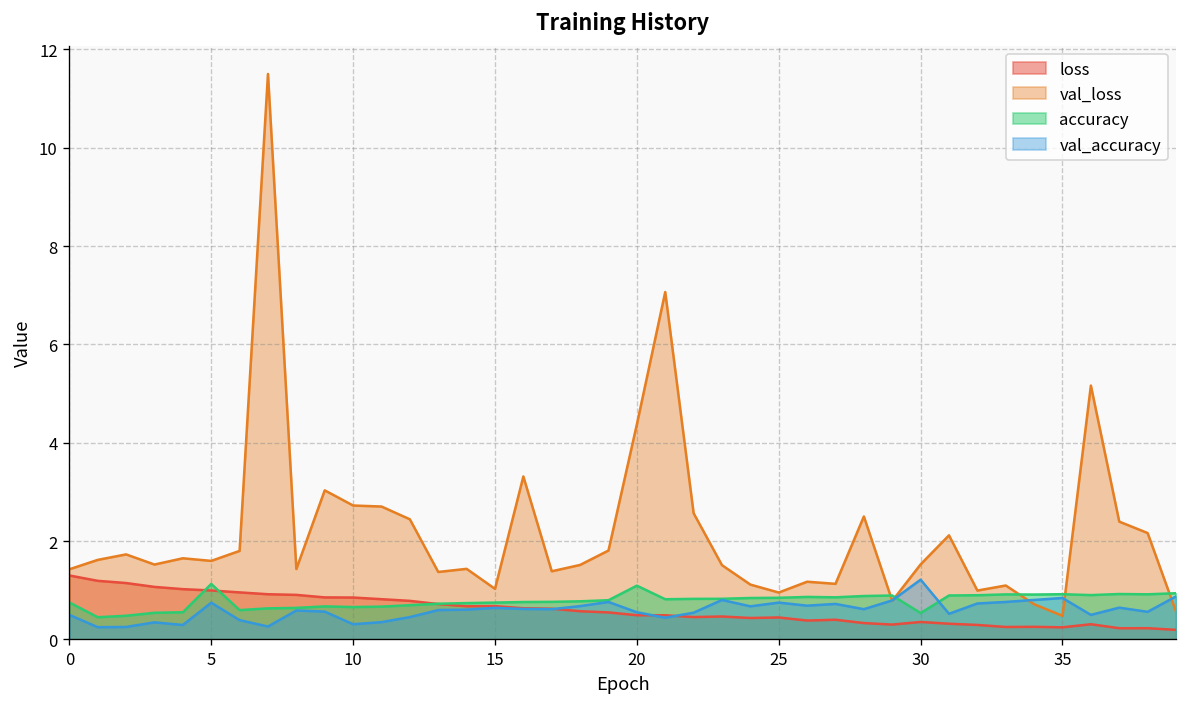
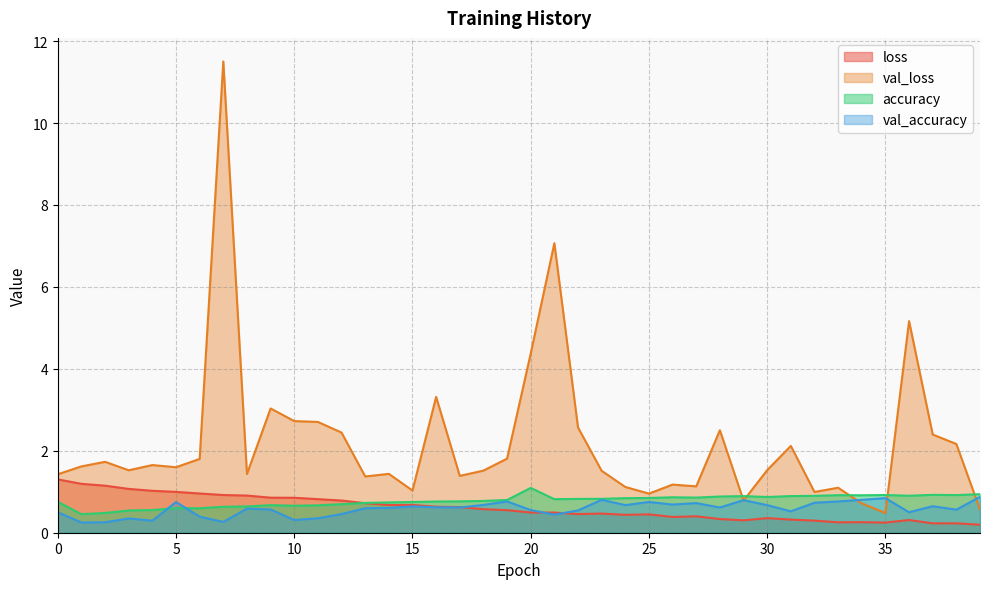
  {
    "accuracy": {
      "0": 0.8,
-     "5": 1.1,
+     "5": 0.6,
      "10": 0.7,
      "15": 0.8,
      "20": 1.1,
      "25": 0.8,
-     "30": 0.5,
+     "30": 0.9,
      "35": 0.9
    },
    "val_accuracy": {
      "0": 0.5,
      "5": 0.7,
      "10": 0.3,
      "25": 0.8,
-     "30": 1.2,
+     "30": 0.7,
      "35": 0.8
    }
  }
